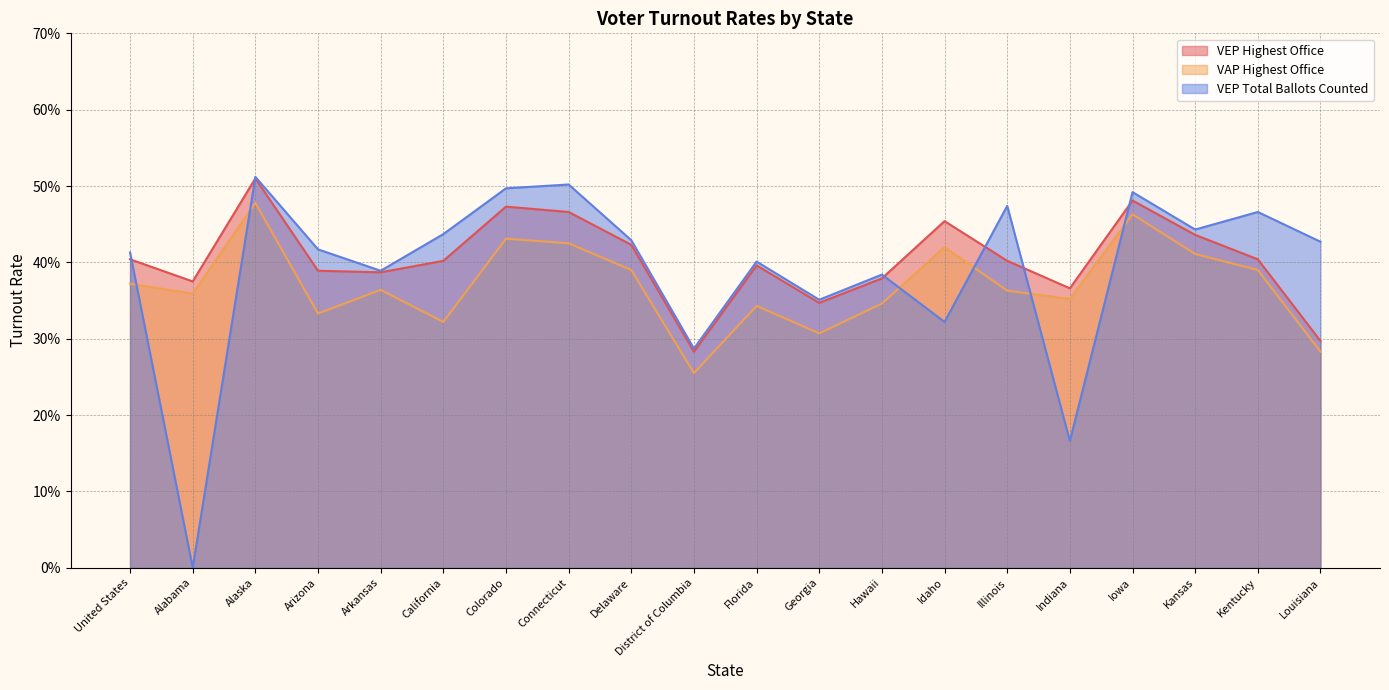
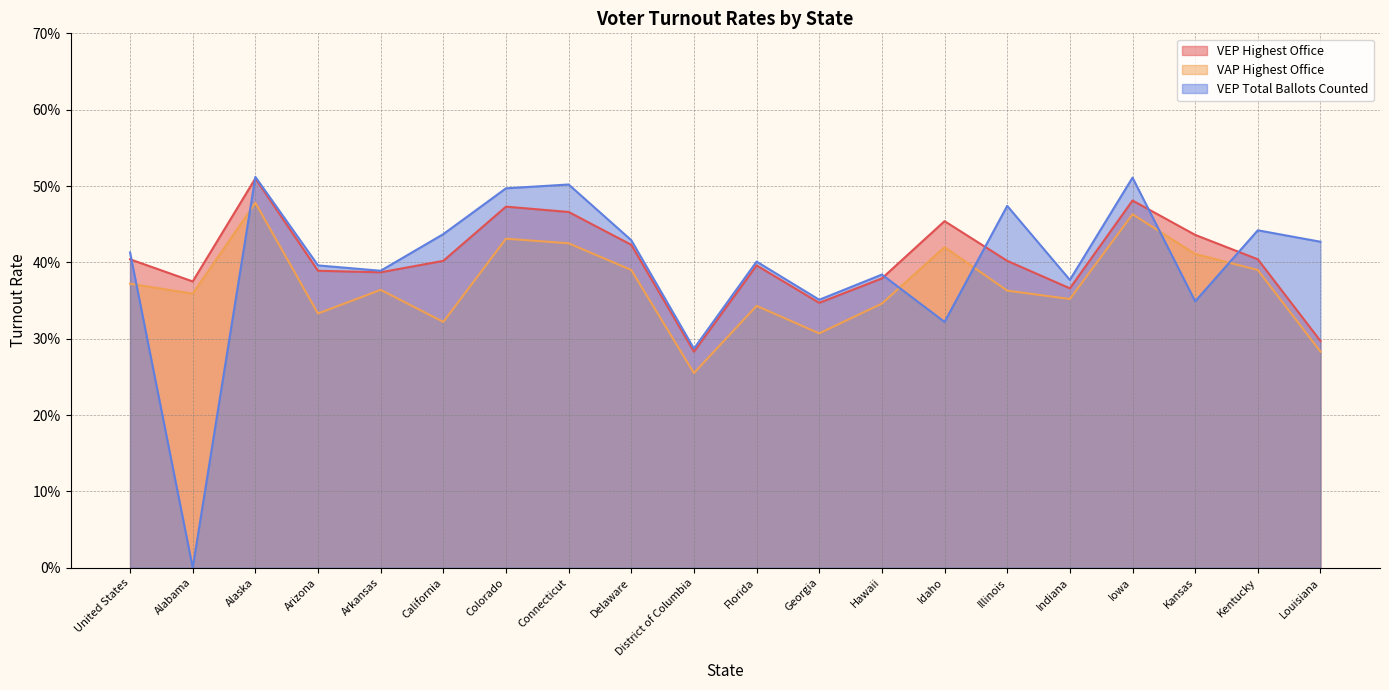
  {
    "VEP Total Ballots Counted": {
      "United States": "41%",
      "Alabama": "0%",
-     "Arizona": "42%",
+     "Arizona": "40%",
      "California": "44%",
      "Colorado": "50%",
      "Connecticut": "50%",
      "Delaware": "43%",
      "District of Columbia": "29%",
      "Florida": "40%",
      "Georgia": "35%",
      "Hawaii": "38%",
      "Idaho": "32%",
      "Illinois": "47%",
-     "Indiana": "17%",
-     "Iowa": "49%",
-     "Kansas": "44%",
-     "Kentucky": "47%",
+     "Indiana": "38%",
+     "Iowa": "51%",
+     "Kansas": "35%",
+     "Kentucky": "44%",
      "Louisiana": "43%"
    }
  }
